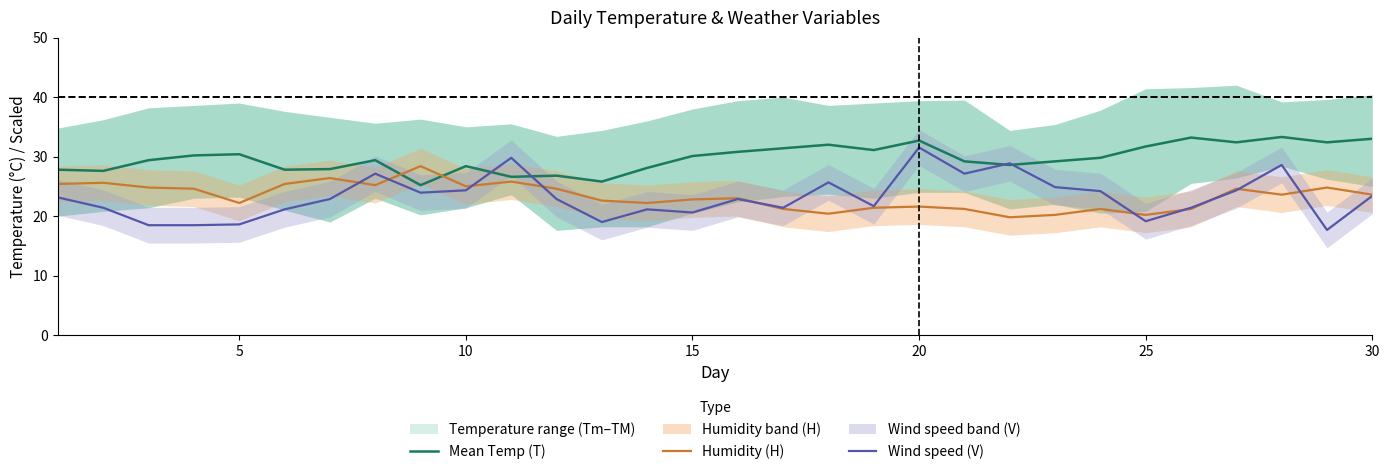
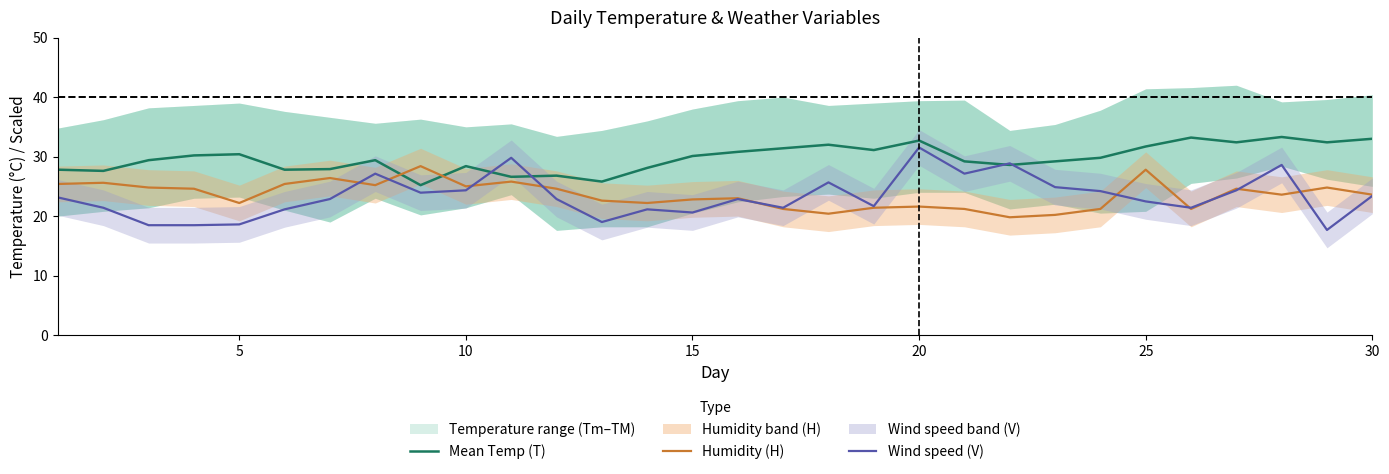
  {
    "Humidity (H)": {
      "5": 22,
      "10": 25,
      "15": 23,
      "20": 22,
-     "25": 20
+     "25": 28
    },
    "Wind speed (V)": {
      "5": 19,
      "10": 24,
      "15": 21,
      "20": 32,
-     "25": 19
+     "25": 22
    }
  }
